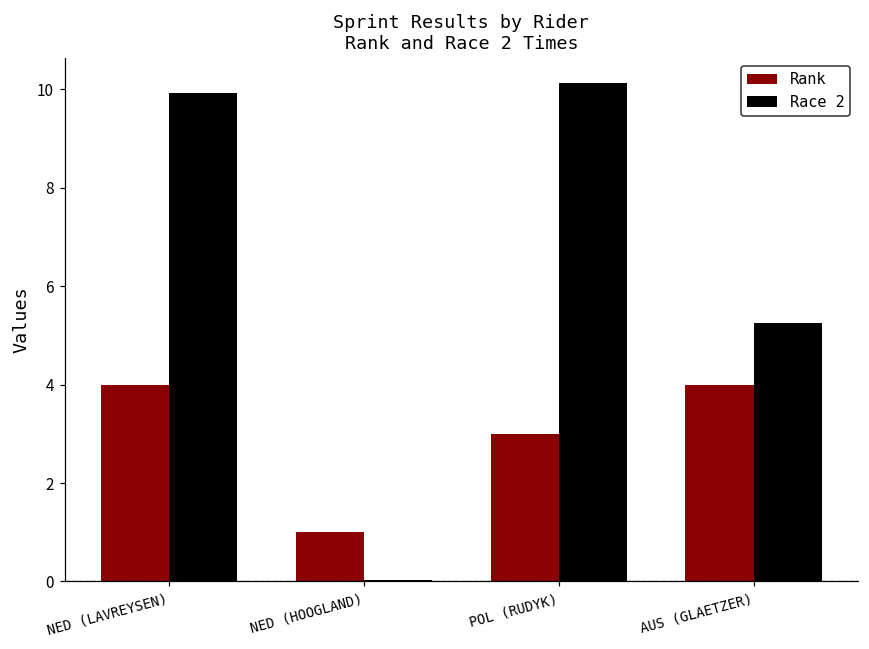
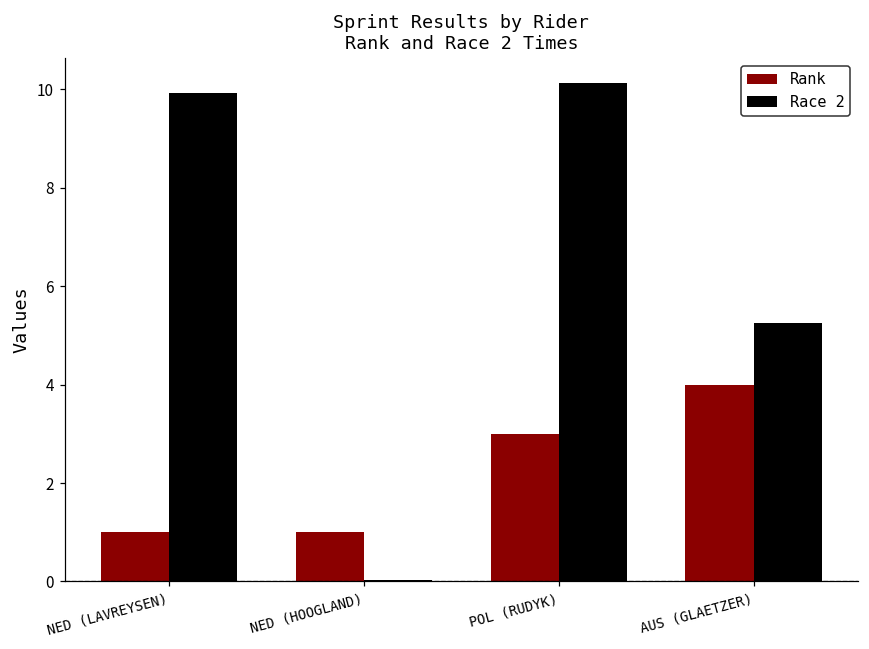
  {
    "Rank": {
-     "NED (LAVREYSEN)": 4,
+     "NED (LAVREYSEN)": 1,
      "NED (HOOGLAND)": 1,
      "POL (RUDYK)": 3,
      "AUS (GLAETZER)": 4
    },
    "Race 2": {
      "NED (LAVREYSEN)": 9.9,
      "POL (RUDYK)": 10.1,
      "AUS (GLAETZER)": 5.3
    }
  }
